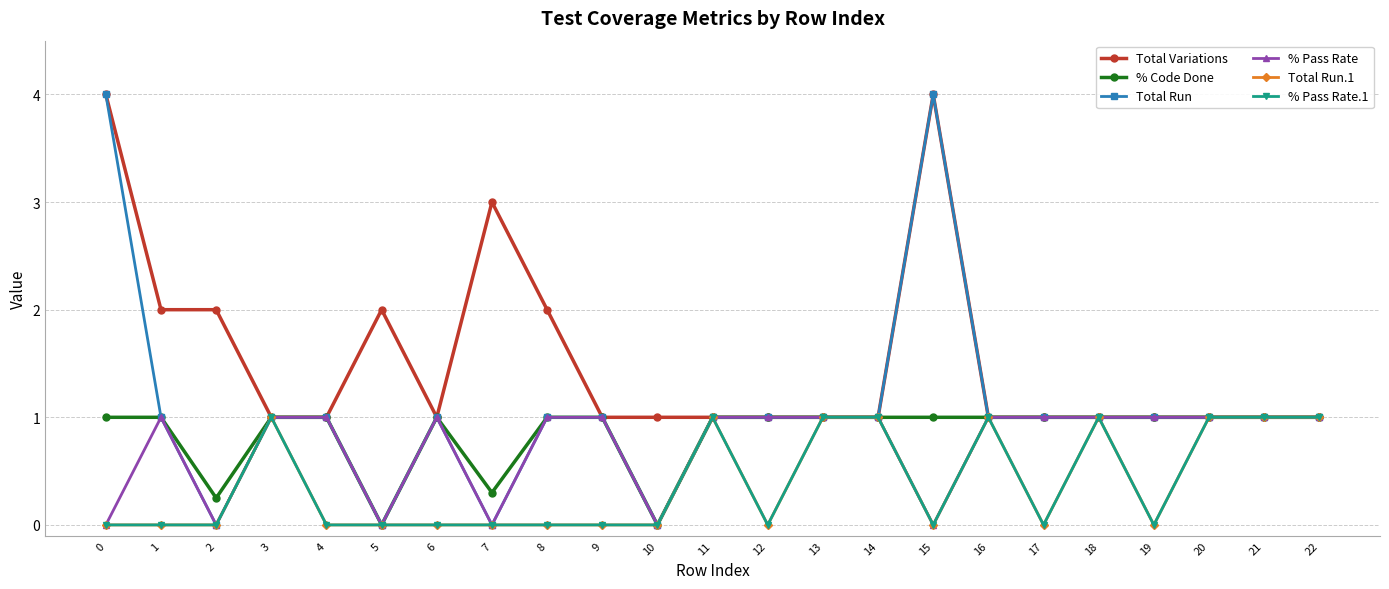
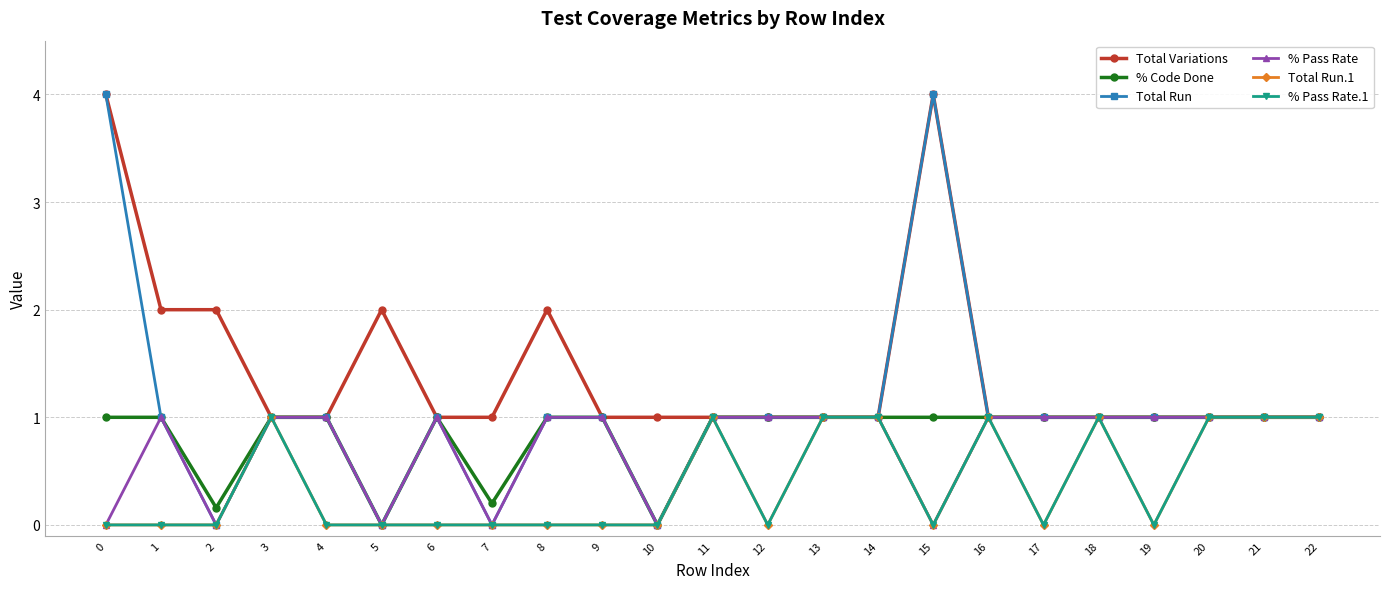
  {
    "Total Variations": {
      "1": 2,
      "2": 2,
      "5": 2,
-     "7": 3,
+     "7": 1,
      "8": 2,
      "10": 1
    },
    "% Code Done": {
      "0": 1.00,
-     "2": 0.25,
-     "7": 0.3,
+     "2": 0.16,
+     "7": 0.2,
      "15": 1.00
    },
    "% Pass Rate.1": {
      "1": 0.00,
      "4": 0.00,
      "6": 0.00,
      "8": 0.00,
      "9": 0.00,
      "12": 0.00,
      "17": 0.00,
      "19": 0.00
    }
  }
